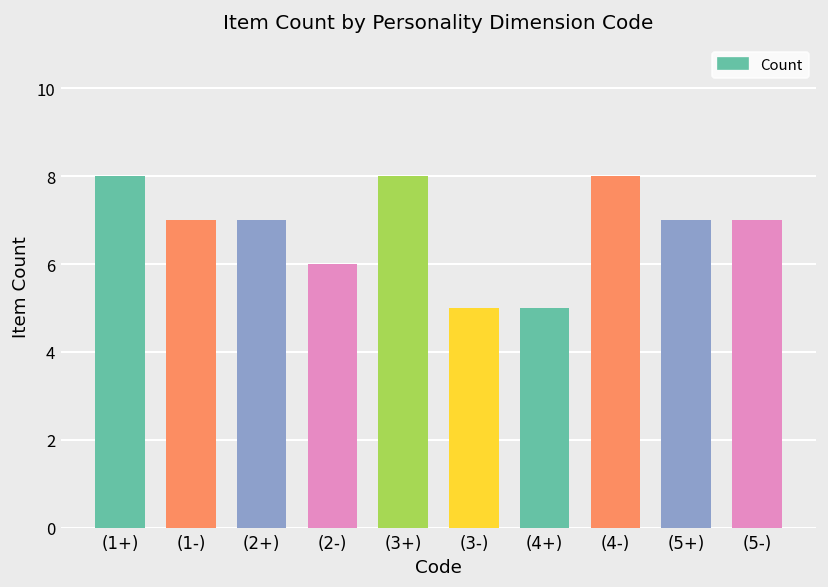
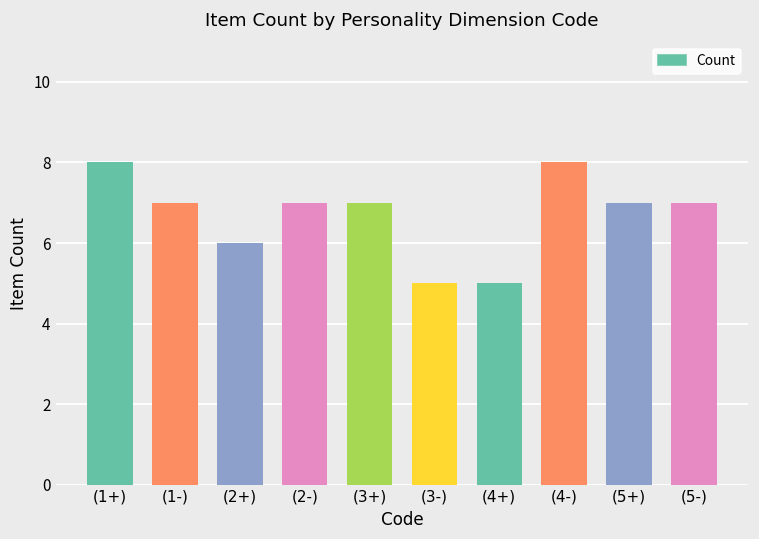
  {
    "(1+)": 8,
    "(1-)": 7,
-   "(2+)": 7,
-   "(2-)": 6,
-   "(3+)": 8,
+   "(2+)": 6,
+   "(2-)": 7,
+   "(3+)": 7,
    "(3-)": 5,
    "(4+)": 5,
    "(4-)": 8,
    "(5+)": 7,
    "(5-)": 7
  }
